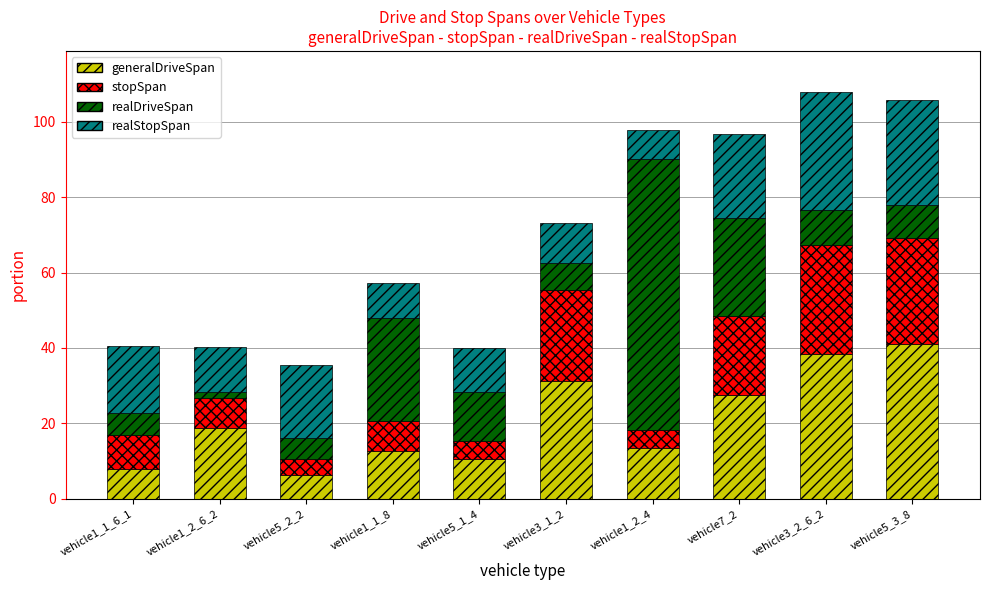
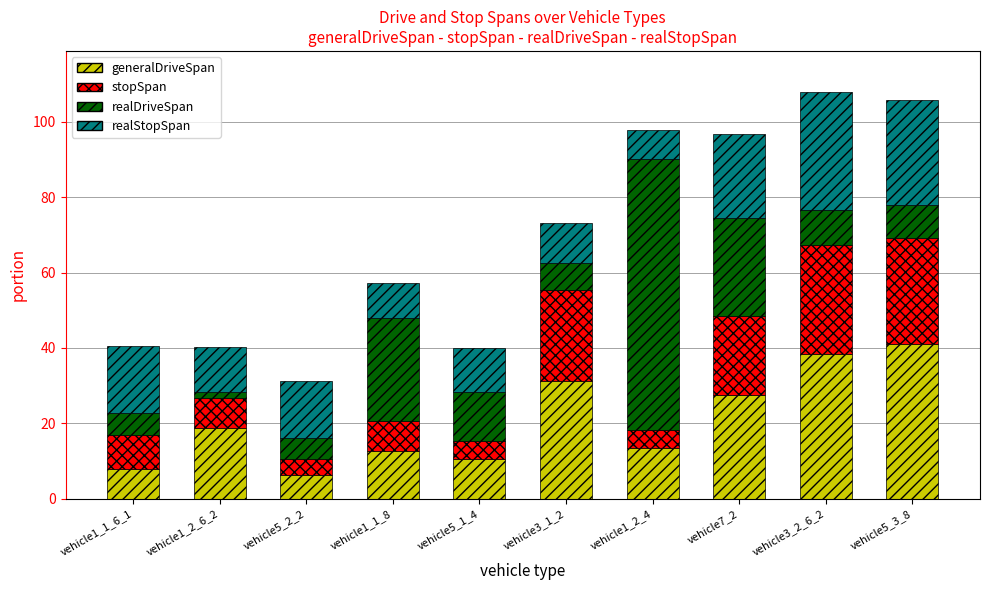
  {
    "generalDriveSpan": {
      "vehicle1_1_6_1": 8,
      "vehicle1_2_6_2": 19,
      "vehicle5_2_2": 6,
      "vehicle1_1_8": 13,
      "vehicle5_1_4": 11,
      "vehicle3_1_2": 31,
      "vehicle1_2_4": 13,
      "vehicle7_2": 28,
      "vehicle3_2_6_2": 38,
      "vehicle5_3_8": 41
    },
    "stopSpan": {
      "vehicle1_1_6_1": 9,
      "vehicle1_2_6_2": 8,
      "vehicle5_2_2": 4,
      "vehicle1_1_8": 8,
      "vehicle5_1_4": 5,
      "vehicle3_1_2": 24,
      "vehicle1_2_4": 5,
      "vehicle7_2": 21,
      "vehicle3_2_6_2": 29,
      "vehicle5_3_8": 28
    },
    "realDriveSpan": {
      "vehicle1_1_6_1": 6,
      "vehicle1_2_6_2": 2,
      "vehicle5_2_2": 6,
      "vehicle1_1_8": 27,
      "vehicle5_1_4": 13,
      "vehicle3_1_2": 7,
      "vehicle1_2_4": 72,
      "vehicle7_2": 26,
      "vehicle3_2_6_2": 9,
      "vehicle5_3_8": 9
    },
    "realStopSpan": {
      "vehicle1_1_6_1": 18,
      "vehicle1_2_6_2": 12,
-     "vehicle5_2_2": 19,
+     "vehicle5_2_2": 15,
      "vehicle1_1_8": 9,
      "vehicle5_1_4": 12,
      "vehicle3_1_2": 10,
      "vehicle1_2_4": 8,
      "vehicle7_2": 22,
      "vehicle3_2_6_2": 31,
      "vehicle5_3_8": 28
    }
  }
